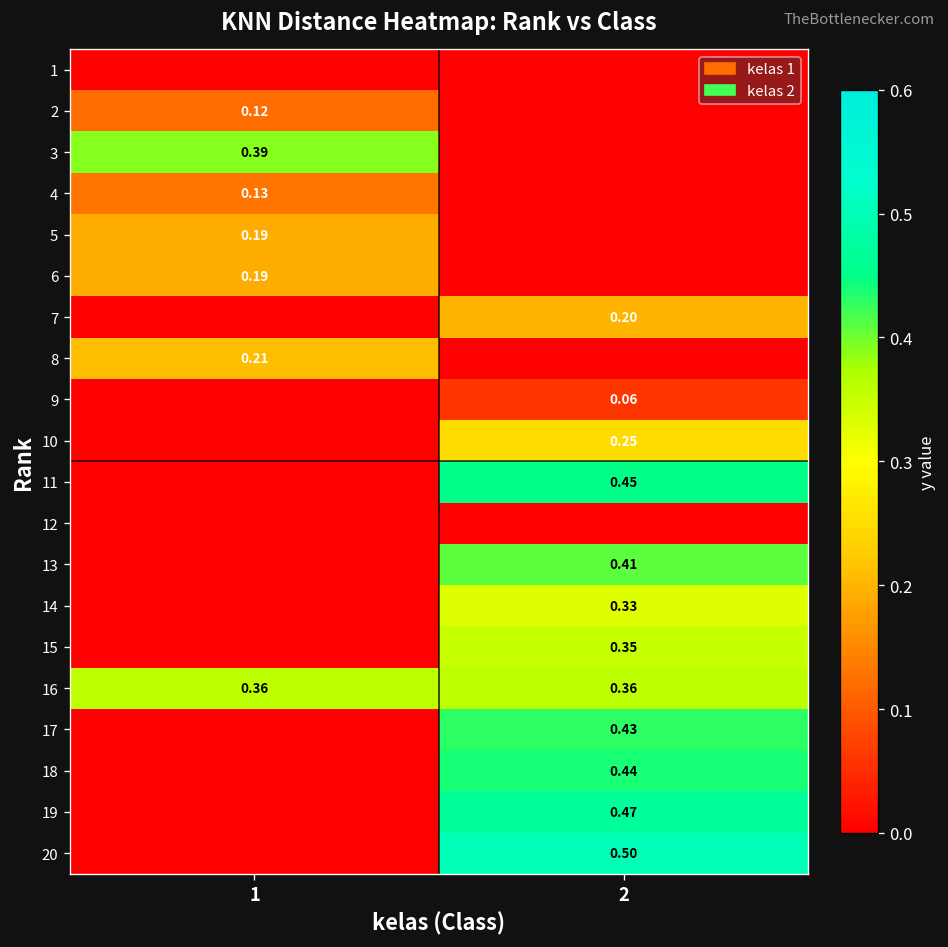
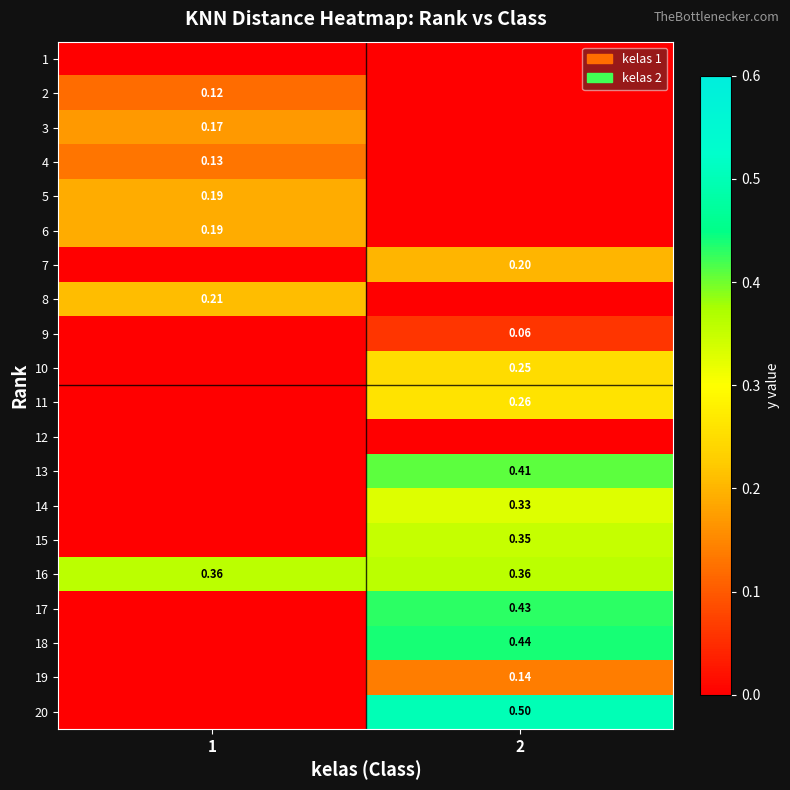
  {
    "2": {
      "1": 0.12
    },
    "3": {
-     "1": 0.39
+     "1": 0.17
    },
    "4": {
      "1": 0.13
    },
    "5": {
      "1": 0.19
    },
    "6": {
      "1": 0.19
    },
    "7": {
      "2": 0.20
    },
    "8": {
      "1": 0.21
    },
    "9": {
      "2": 0.06
    },
    "10": {
      "2": 0.25
    },
    "11": {
-     "2": 0.45
+     "2": 0.26
    },
    "13": {
      "2": 0.41
    },
    "14": {
      "2": 0.33
    },
    "15": {
      "2": 0.35
    },
    "16": {
      "1": 0.36,
      "2": 0.36
    },
    "17": {
      "2": 0.43
    },
    "18": {
      "2": 0.44
    },
    "19": {
-     "2": 0.47
+     "2": 0.14
    },
    "20": {
      "2": 0.50
    }
  }
